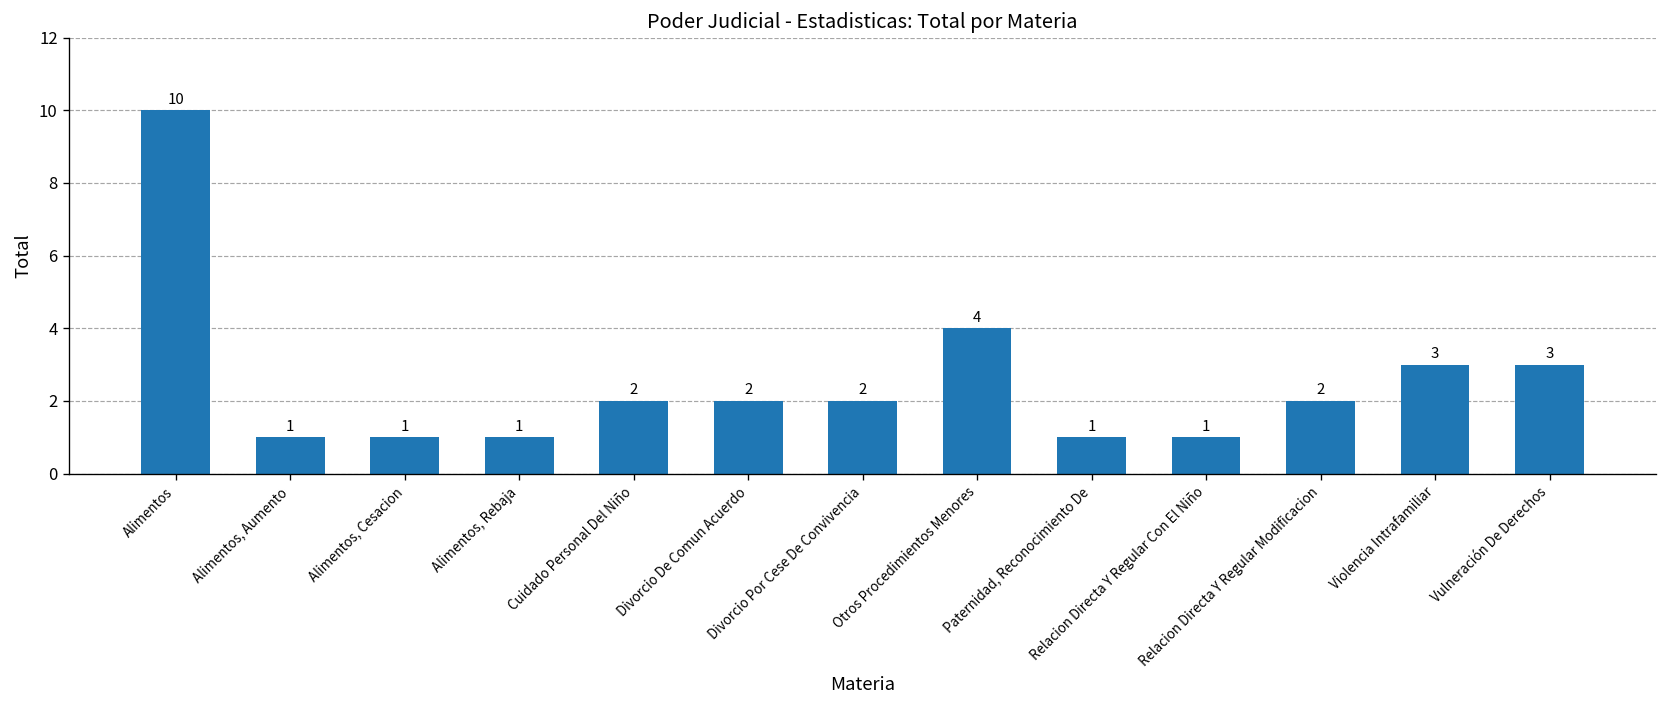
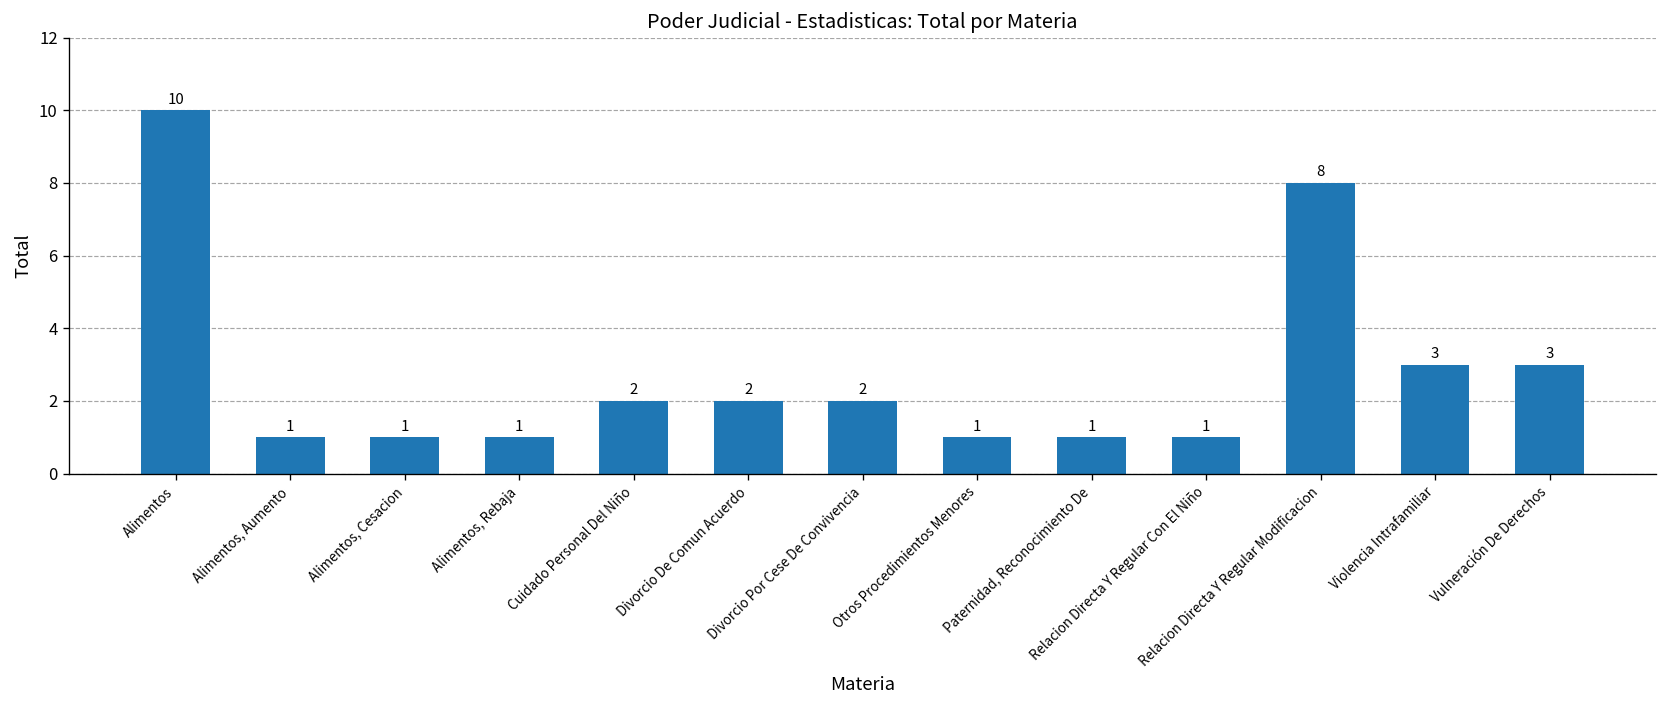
  {
    "Alimentos": 10,
    "Alimentos, Aumento": 1,
    "Alimentos, Cesacion": 1,
    "Alimentos, Rebaja": 1,
    "Cuidado Personal Del Niño": 2,
    "Divorcio De Comun Acuerdo": 2,
    "Divorcio Por Cese De Convivencia": 2,
-   "Otros Procedimientos Menores": 4,
+   "Otros Procedimientos Menores": 1,
    "Paternidad, Reconocimiento De": 1,
    "Relacion Directa Y Regular Con El Niño": 1,
-   "Relacion Directa Y Regular Modificacion": 2,
+   "Relacion Directa Y Regular Modificacion": 8,
    "Violencia Intrafamiliar": 3,
    "Vulneración De Derechos": 3
  }
